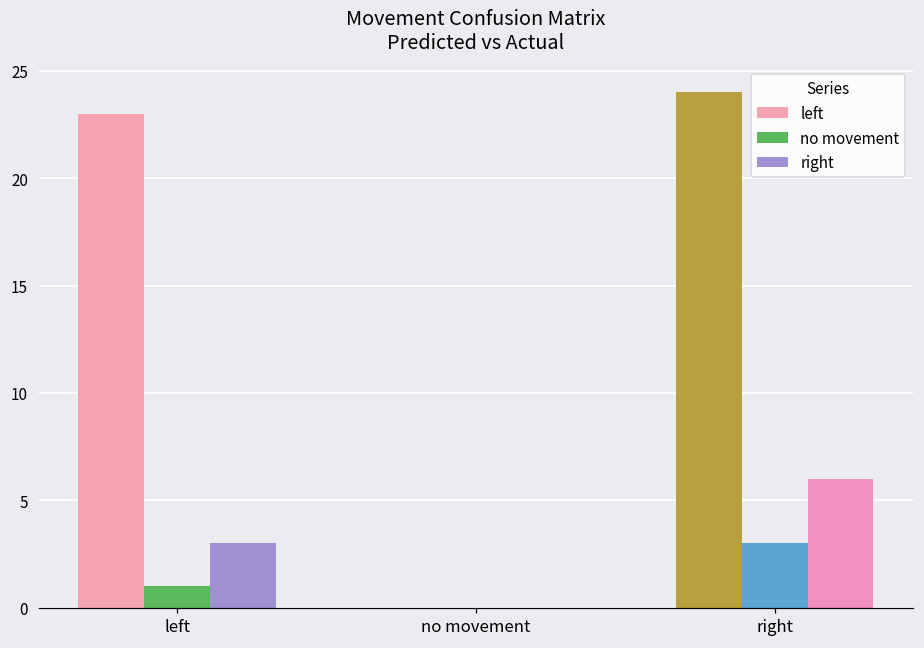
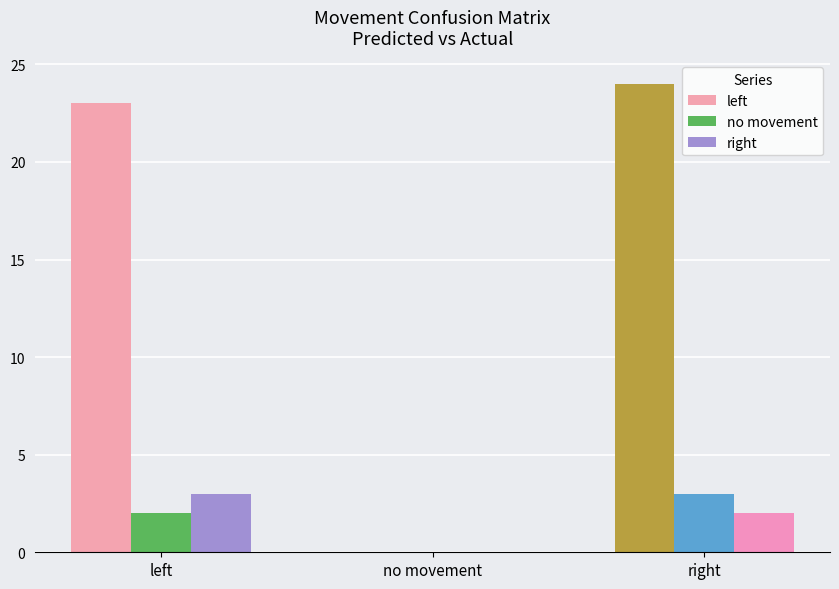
  {
    "left": {
      "left": 23,
      "no movement": 0,
      "right": 24
    },
    "no movement": {
-     "left": 1,
+     "left": 2,
      "no movement": 0,
      "right": 3
    },
    "right": {
      "left": 3,
      "no movement": 0,
-     "right": 6
+     "right": 2
    }
  }
